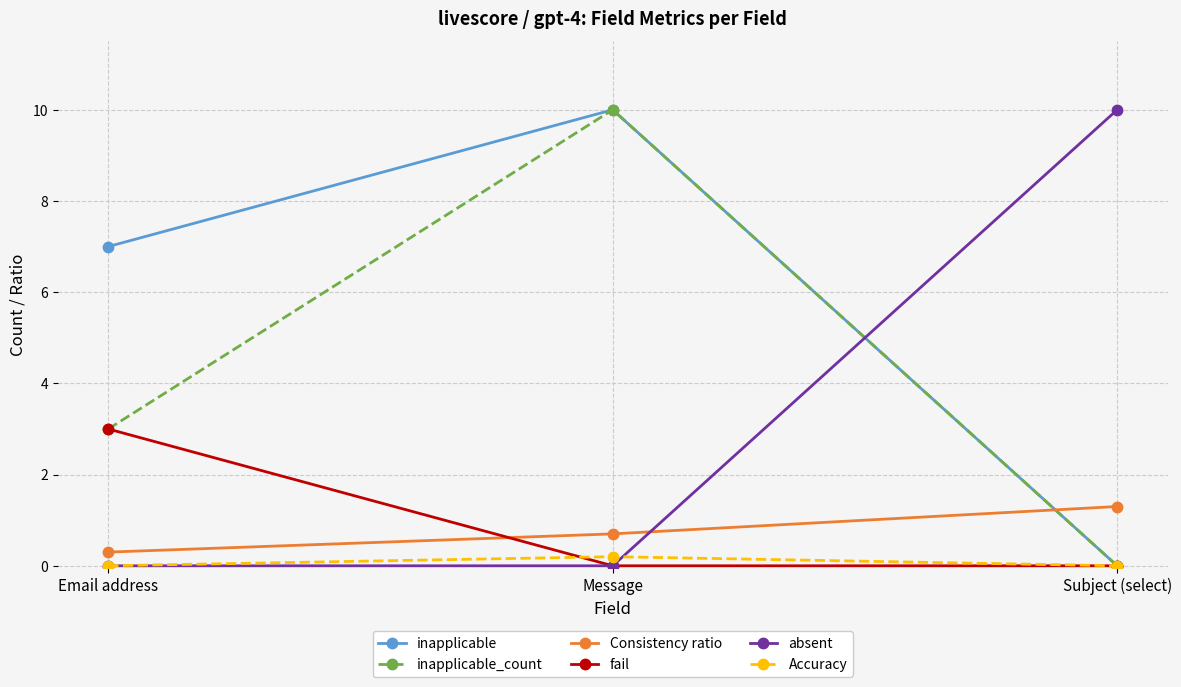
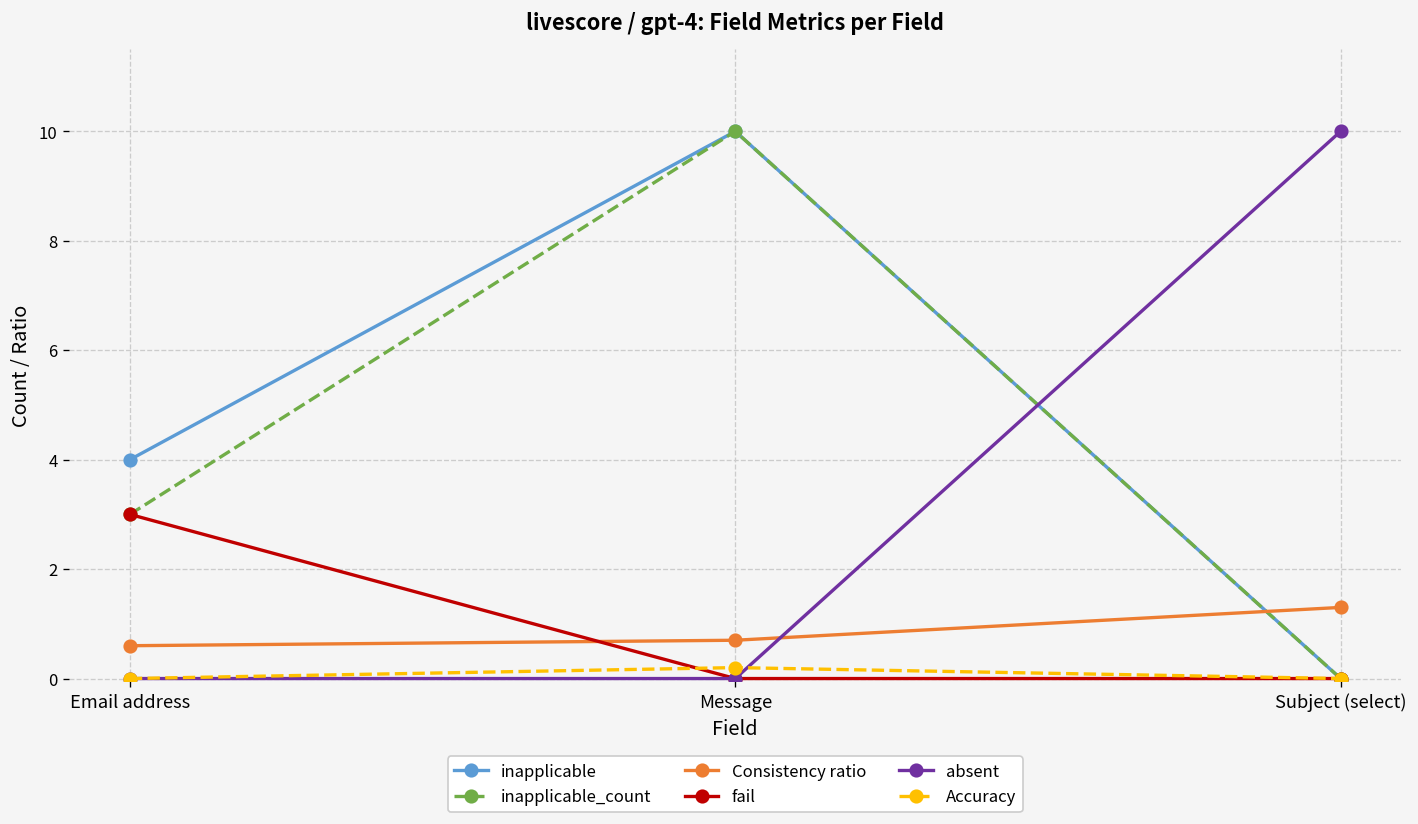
  {
    "inapplicable": {
-     "Email address": 7
+     "Email address": 4
    },
    "Consistency ratio": {
-     "Email address": 0.3,
+     "Email address": 0.6,
      "Message": 0.7,
      "Subject (select)": 1.3
    },
    "absent": {
      "Subject (select)": 10.0
    },
    "Accuracy": {
      "Message": 0.2
    }
  }
